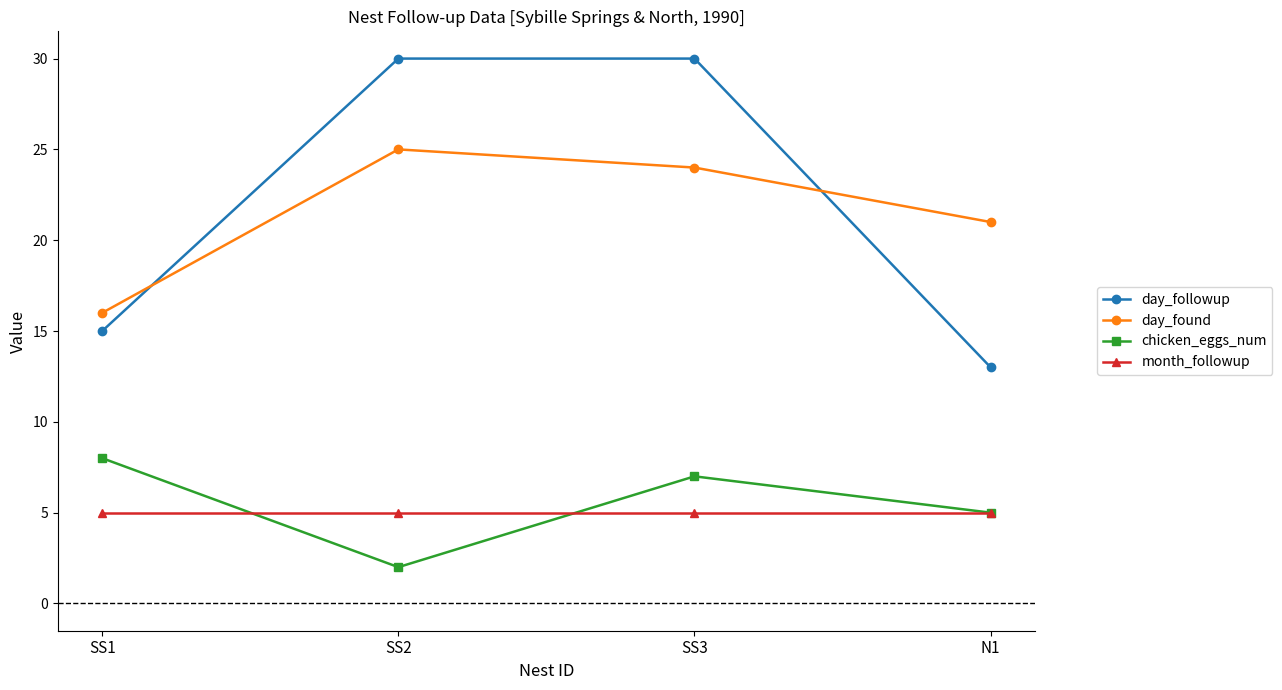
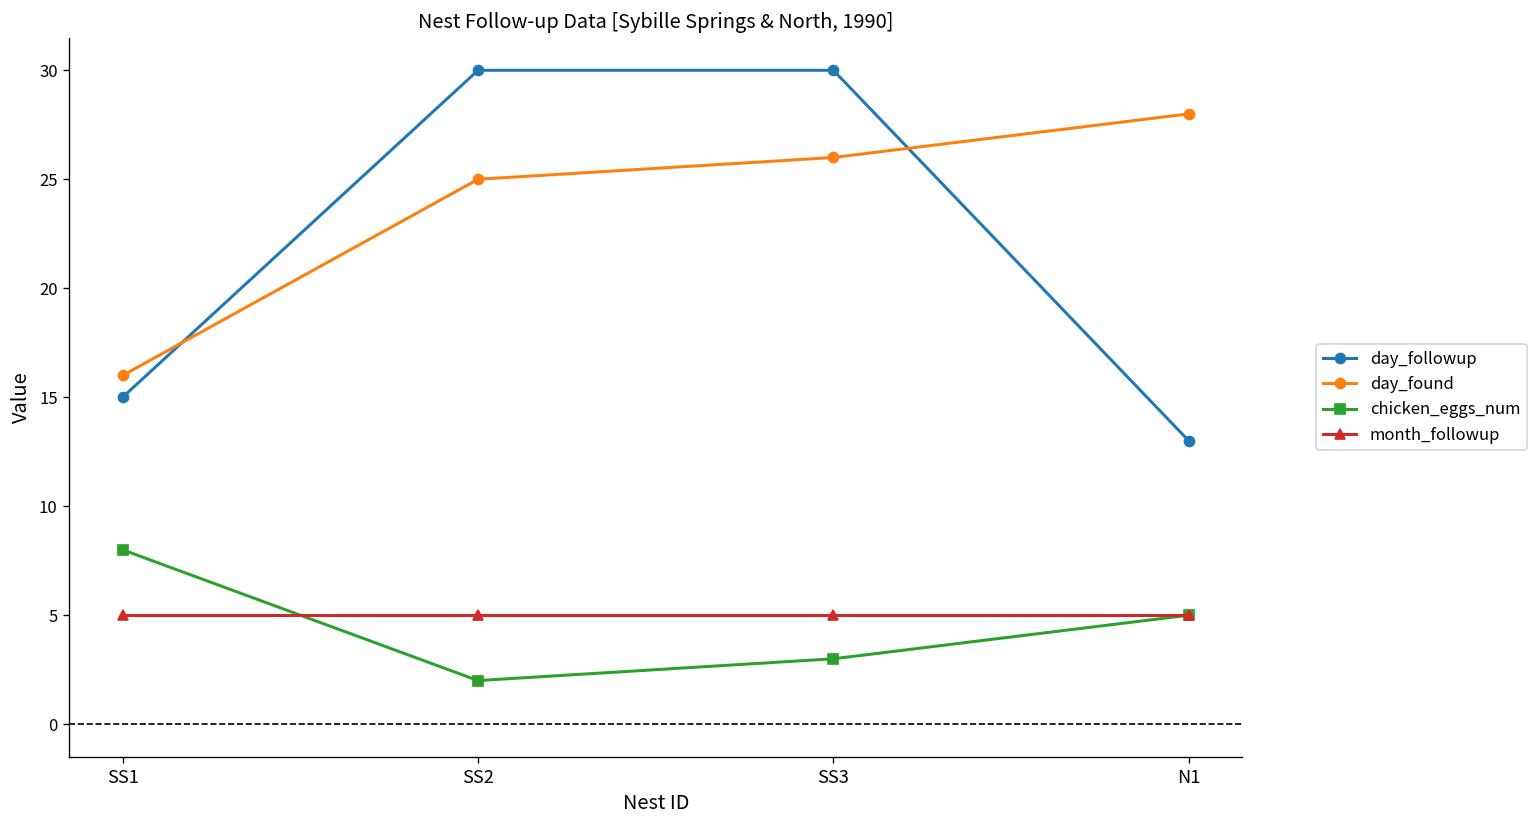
  {
    "day_followup": {
      "SS1": 15,
      "SS2": 30,
      "SS3": 30,
      "N1": 13
    },
    "day_found": {
      "SS1": 16,
      "SS2": 25,
-     "SS3": 24,
-     "N1": 21
+     "SS3": 26,
+     "N1": 28
    },
    "chicken_eggs_num": {
      "SS1": 8,
      "SS2": 2,
-     "SS3": 7
+     "SS3": 3
    },
    "month_followup": {
      "SS1": 5,
      "SS2": 5,
      "SS3": 5
    }
  }
